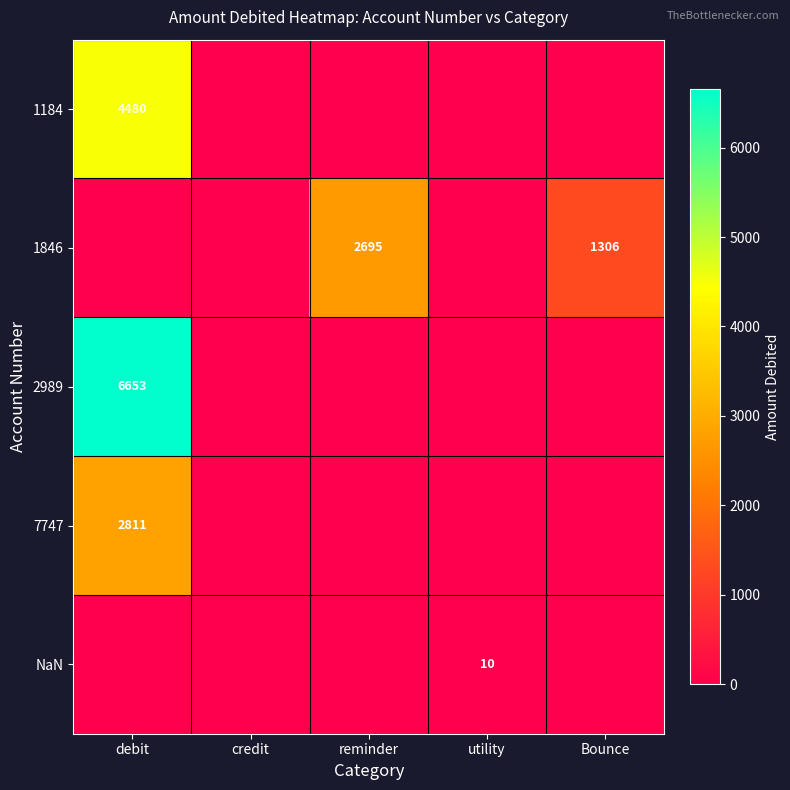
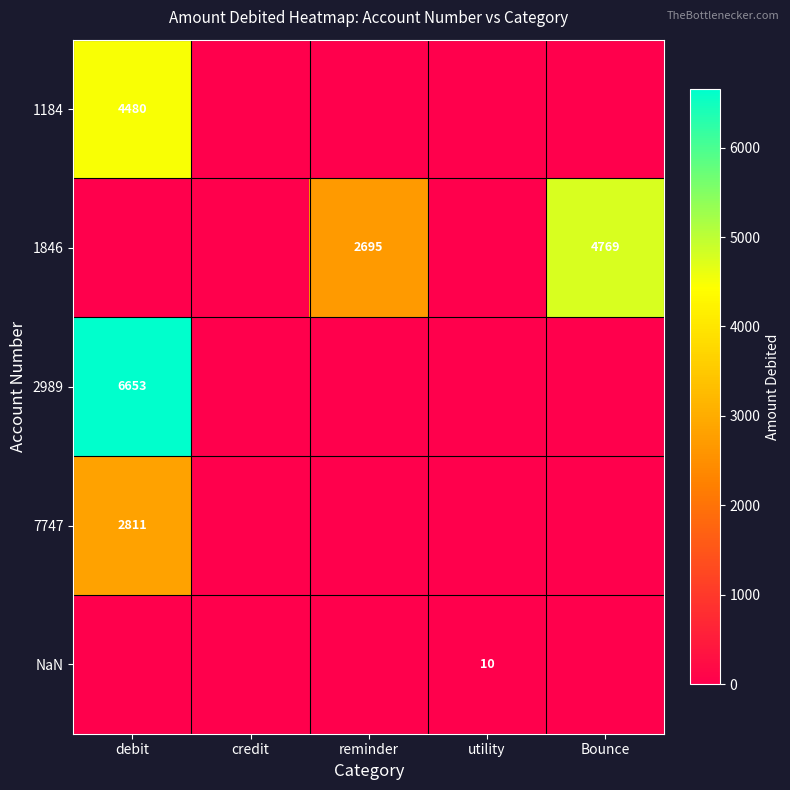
  {
    "1184": {
      "debit": 4480
    },
    "1846": {
      "reminder": 2695,
-     "Bounce": 1306
+     "Bounce": 4769
    },
    "2989": {
      "debit": 6653
    },
    "7747": {
      "debit": 2811
    },
    "NaN": {
      "utility": 10
    }
  }
